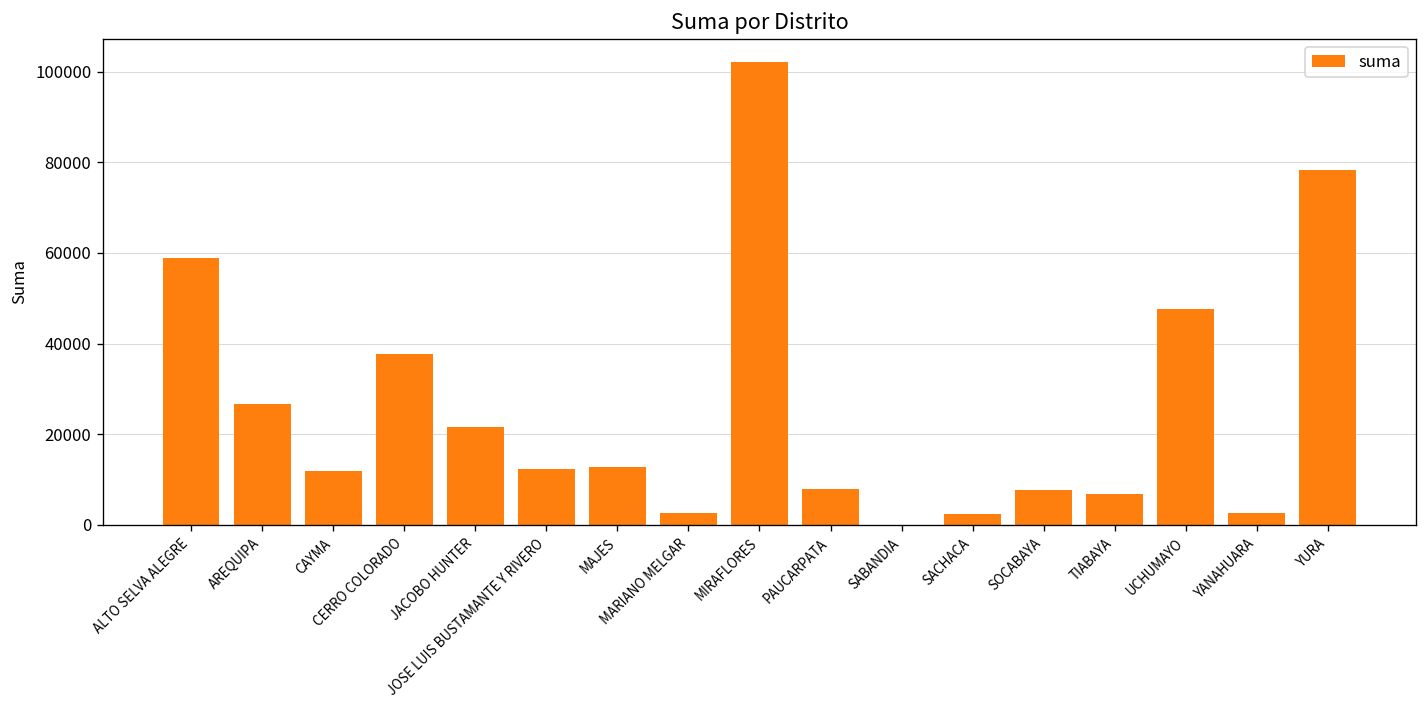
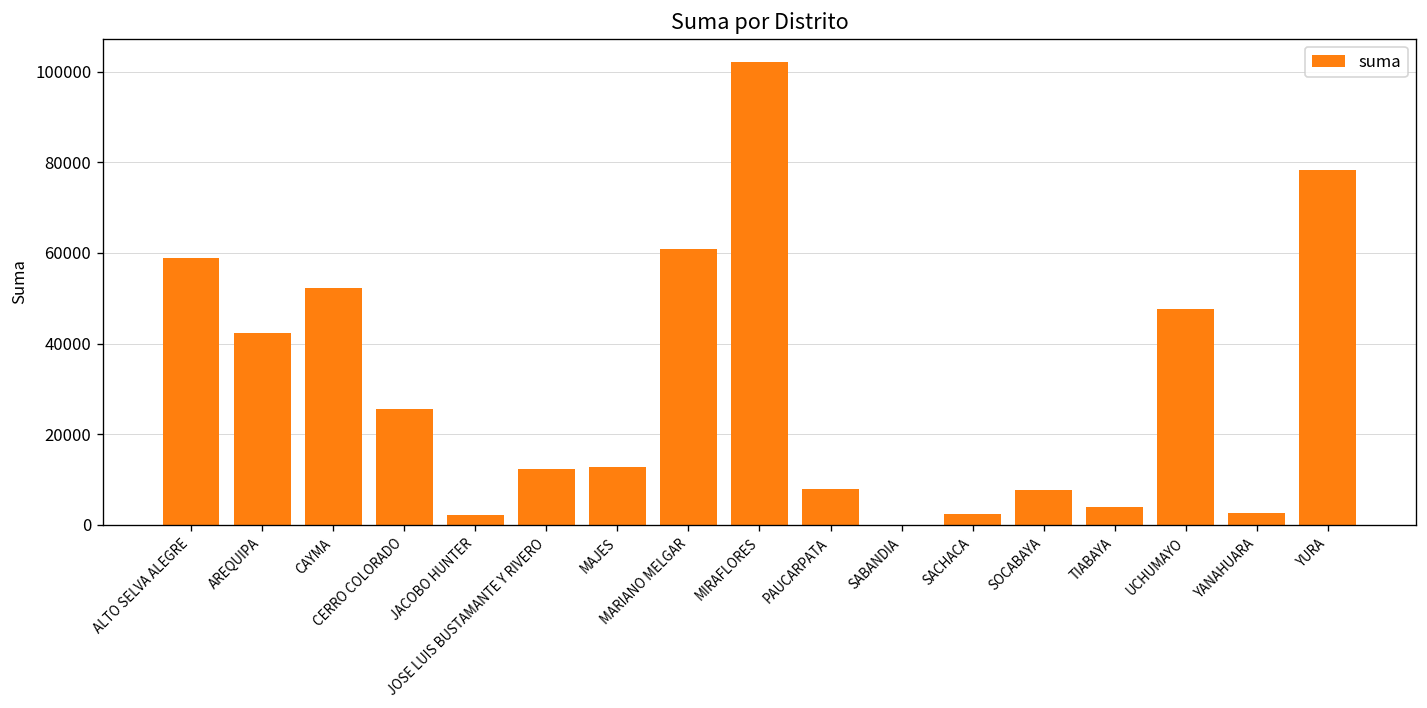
  {
    "ALTO SELVA ALEGRE": 59000,
-   "AREQUIPA": 27000,
-   "CAYMA": 12000,
-   "CERRO COLORADO": 38000,
-   "JACOBO HUNTER": 22000,
+   "AREQUIPA": 42000,
+   "CAYMA": 52000,
+   "CERRO COLORADO": 26000,
+   "JACOBO HUNTER": 2000,
    "JOSE LUIS BUSTAMANTE Y RIVERO": 12000,
    "MAJES": 13000,
-   "MARIANO MELGAR": 3000,
+   "MARIANO MELGAR": 61000,
    "MIRAFLORES": 102000,
    "PAUCARPATA": 8000,
    "SACHACA": 2000,
    "SOCABAYA": 8000,
-   "TIABAYA": 7000,
+   "TIABAYA": 4000,
    "UCHUMAYO": 48000,
    "YANAHUARA": 3000,
    "YURA": 78000
  }
